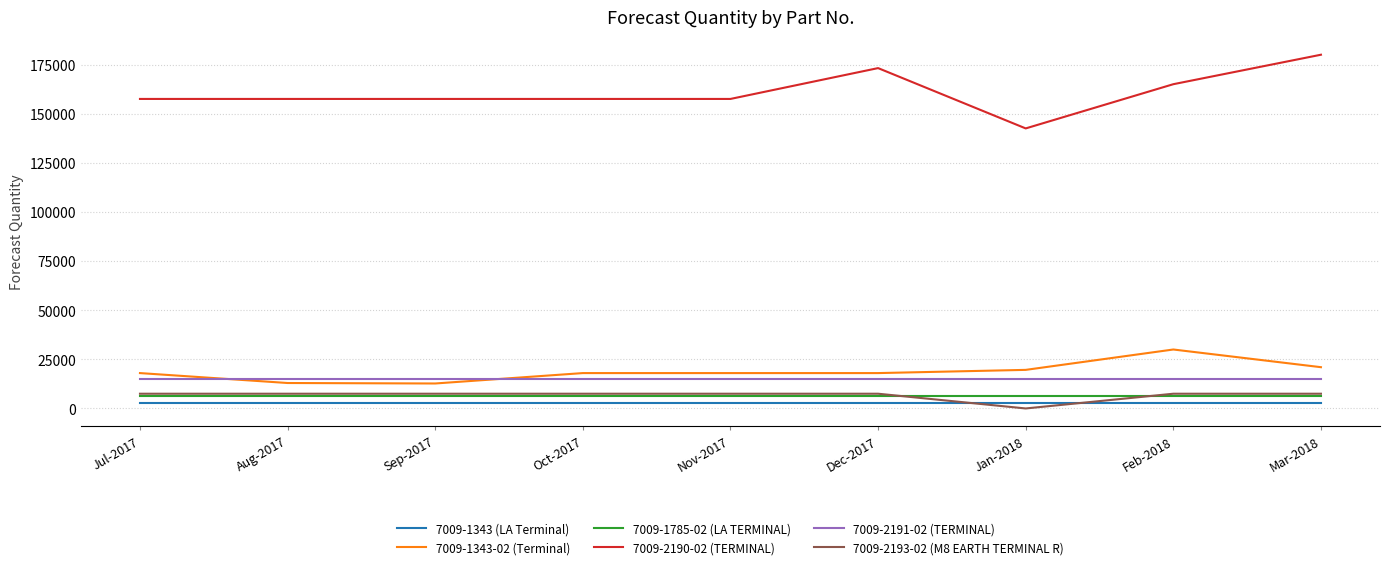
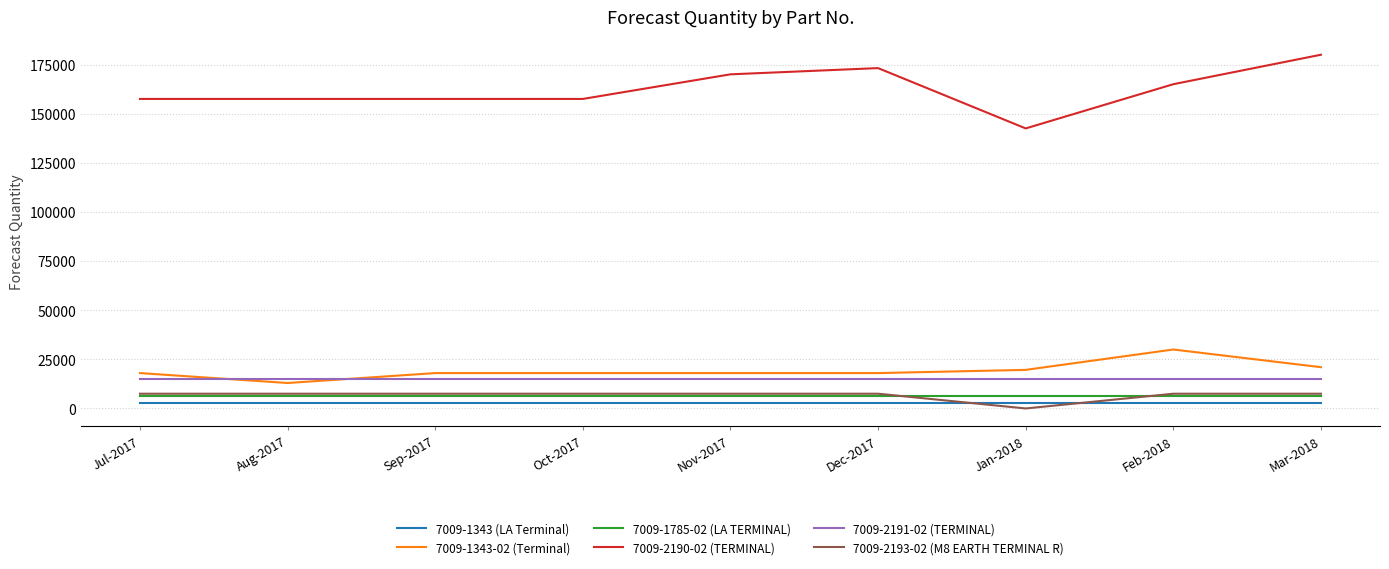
  {
    "7009-1343 (LA Terminal)": {
      "Jul-2017": 3000,
      "Aug-2017": 3000,
      "Sep-2017": 3000,
      "Oct-2017": 3000,
      "Nov-2017": 3000,
      "Dec-2017": 3000,
      "Jan-2018": 3000,
      "Feb-2018": 3000,
      "Mar-2018": 3000
    },
    "7009-1343-02 (Terminal)": {
      "Jul-2017": 18000,
      "Aug-2017": 13000,
-     "Sep-2017": 13000,
+     "Sep-2017": 18000,
      "Oct-2017": 18000,
      "Nov-2017": 18000,
      "Dec-2017": 18000,
      "Jan-2018": 20000,
      "Feb-2018": 30000,
      "Mar-2018": 21000
    },
    "7009-1785-02 (LA TERMINAL)": {
      "Jan-2018": 6000
    },
    "7009-2190-02 (TERMINAL)": {
      "Jul-2017": 158000,
      "Aug-2017": 158000,
      "Sep-2017": 158000,
      "Oct-2017": 158000,
-     "Nov-2017": 158000,
+     "Nov-2017": 170000,
      "Dec-2017": 173000,
      "Jan-2018": 143000,
      "Feb-2018": 165000,
      "Mar-2018": 180000
    },
    "7009-2191-02 (TERMINAL)": {
      "Jul-2017": 15000,
      "Aug-2017": 15000,
      "Sep-2017": 15000,
      "Oct-2017": 15000,
      "Nov-2017": 15000,
      "Dec-2017": 15000,
      "Jan-2018": 15000,
      "Feb-2018": 15000,
      "Mar-2018": 15000
    },
    "7009-2193-02 (M8 EARTH TERMINAL R)": {
      "Jan-2018": 0
    }
  }
